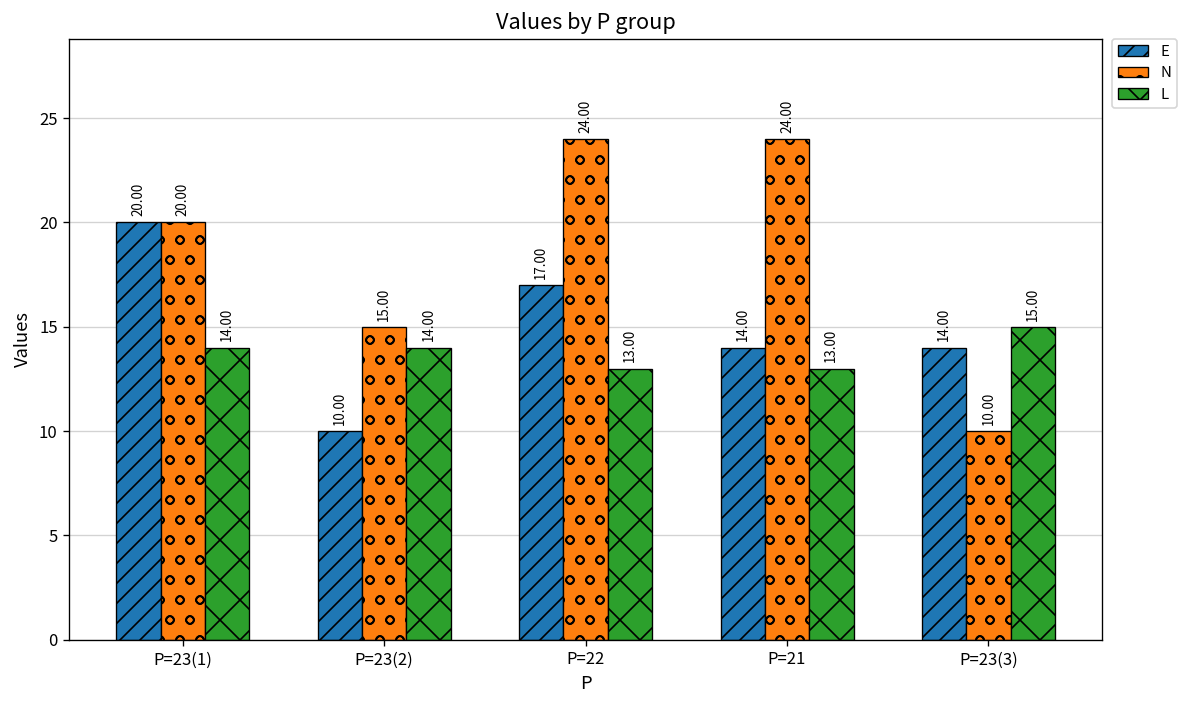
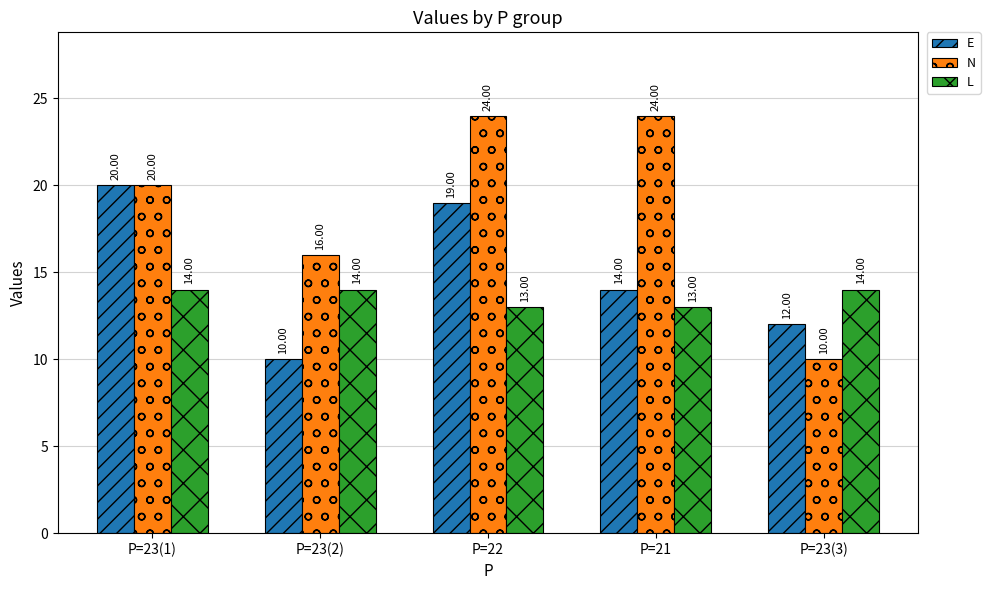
  {
    "E": {
      "P=23(1)": 20.00,
      "P=23(2)": 10.00,
-     "P=22": 17.00,
+     "P=22": 19.00,
      "P=21": 14.00,
-     "P=23(3)": 14.00
+     "P=23(3)": 12.00
    },
    "N": {
      "P=23(1)": 20.00,
-     "P=23(2)": 15.00,
+     "P=23(2)": 16.00,
      "P=22": 24.00,
      "P=21": 24.00,
      "P=23(3)": 10.00
    },
    "L": {
      "P=23(1)": 14.00,
      "P=23(2)": 14.00,
      "P=22": 13.00,
      "P=21": 13.00,
-     "P=23(3)": 15.00
+     "P=23(3)": 14.00
    }
  }
